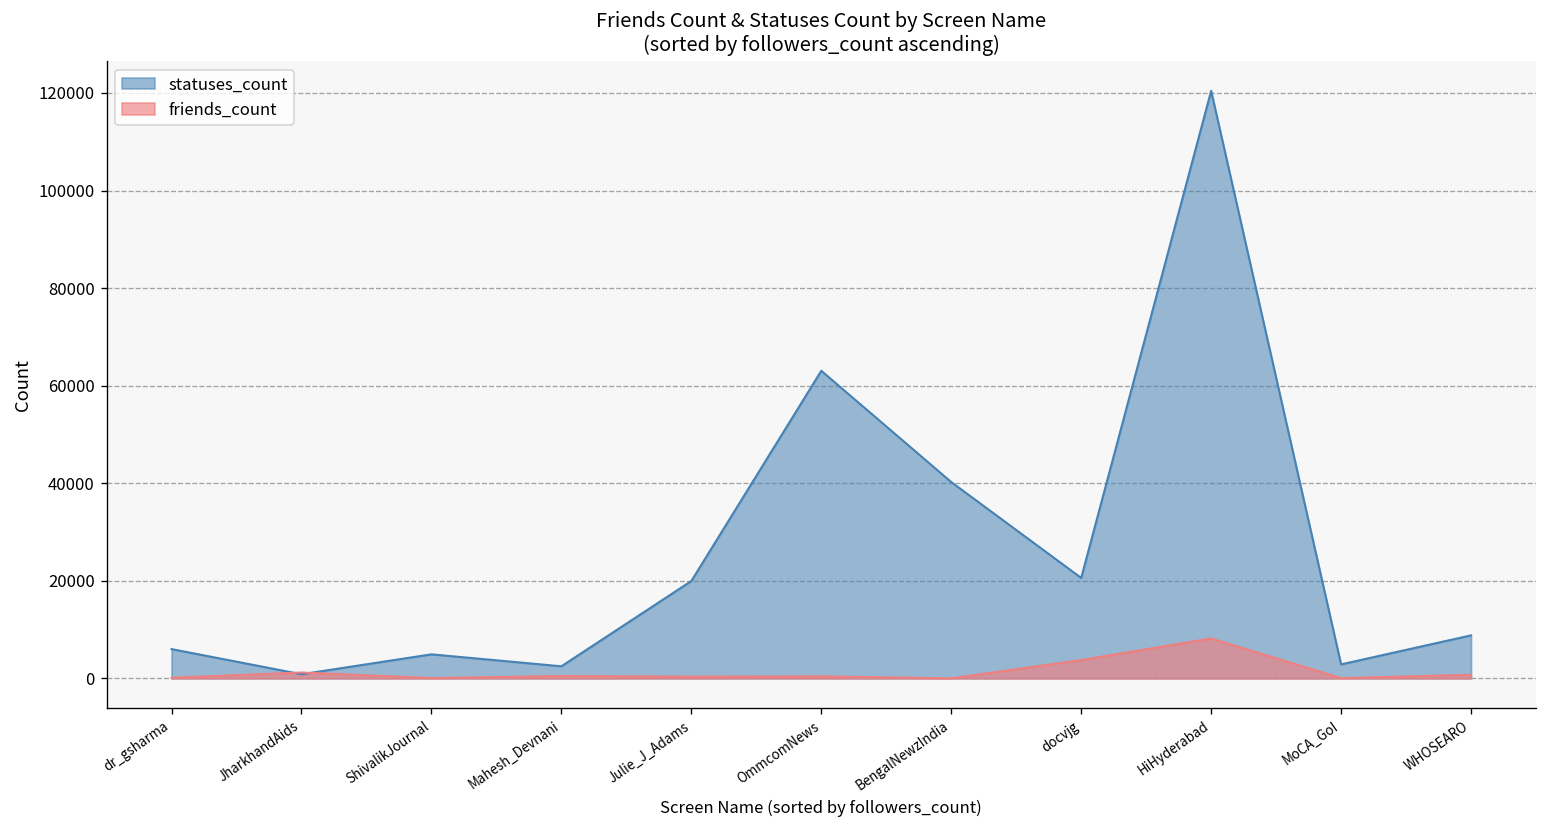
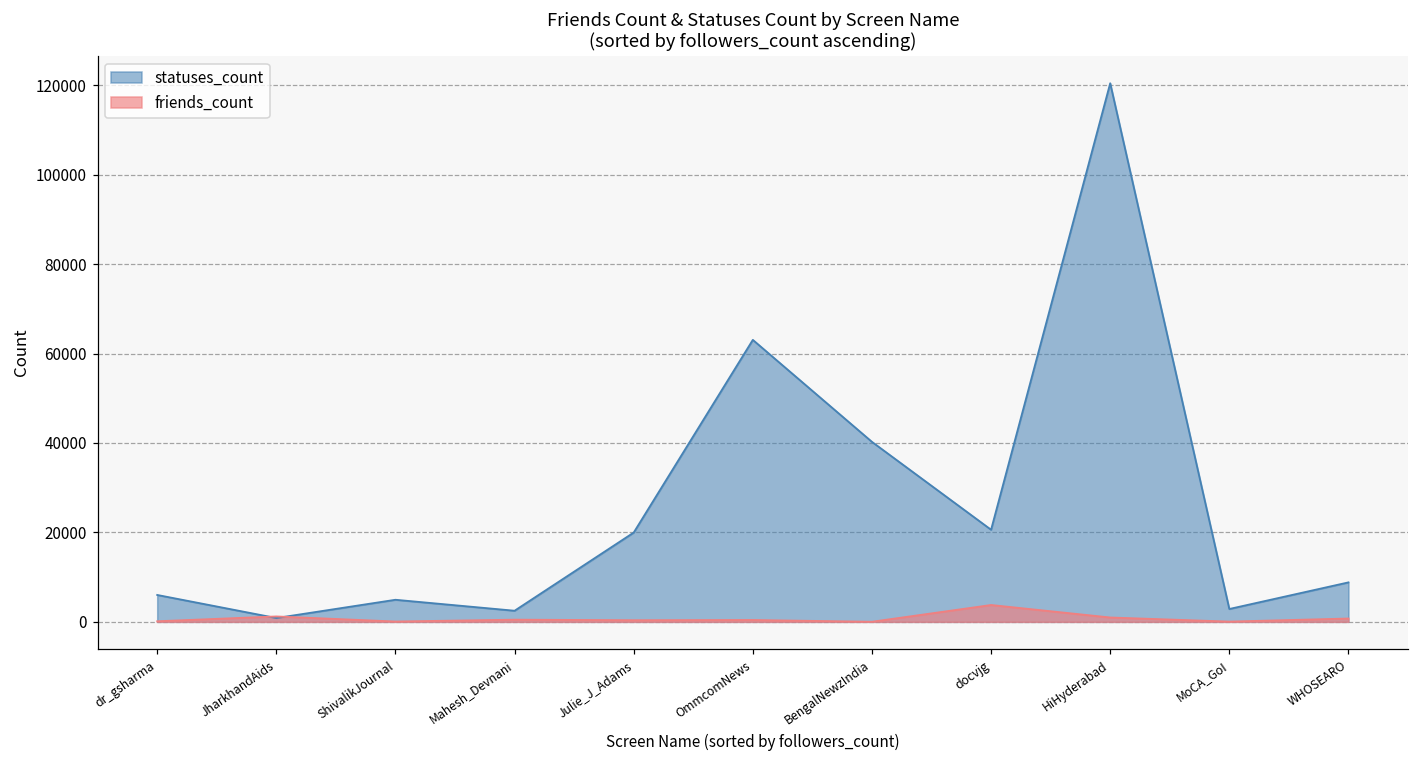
  {
    "statuses_count": {
      "dr_gsharma": 6000,
      "ShivalikJournal": 5000,
      "Mahesh_Devnani": 2000,
      "Julie_J_Adams": 20000,
      "OmmcomNews": 63000,
      "BengalNewzIndia": 40000,
      "docvjg": 21000,
      "HiHyderabad": 120000,
      "MoCA_GoI": 3000,
      "WHOSEARO": 9000
    },
    "friends_count": {
      "dr_gsharma": 0,
      "ShivalikJournal": 0,
      "Mahesh_Devnani": 0,
      "Julie_J_Adams": 0,
      "OmmcomNews": 0,
      "BengalNewzIndia": 0,
      "docvjg": 4000,
-     "HiHyderabad": 8000,
+     "HiHyderabad": 1000,
      "MoCA_GoI": 0,
      "WHOSEARO": 1000
    }
  }
